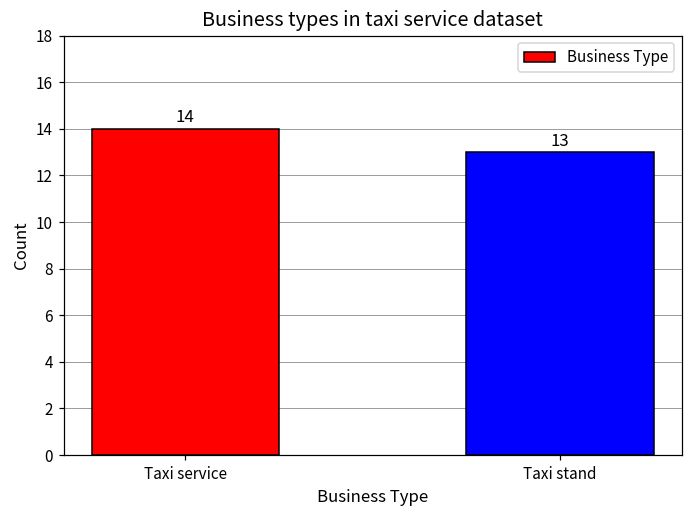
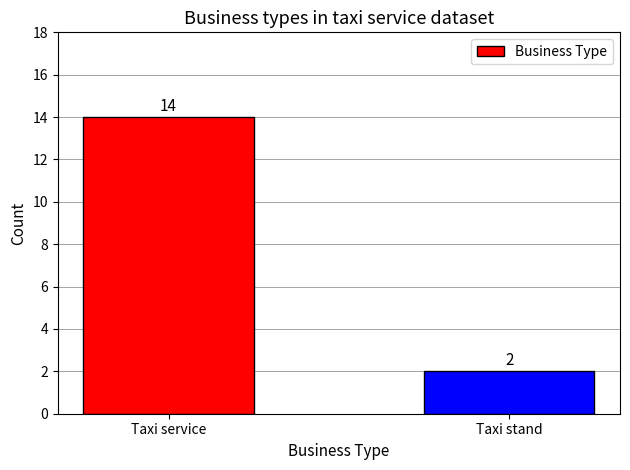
  {
    "Taxi service": 14,
-   "Taxi stand": 13
+   "Taxi stand": 2
  }
